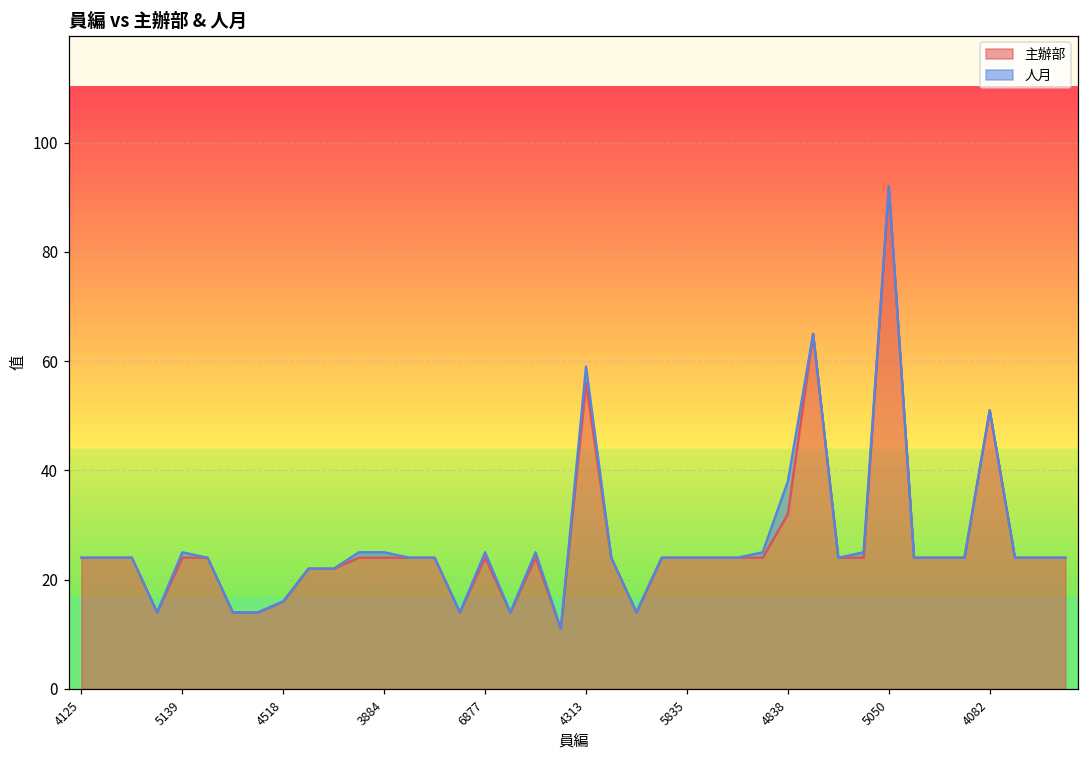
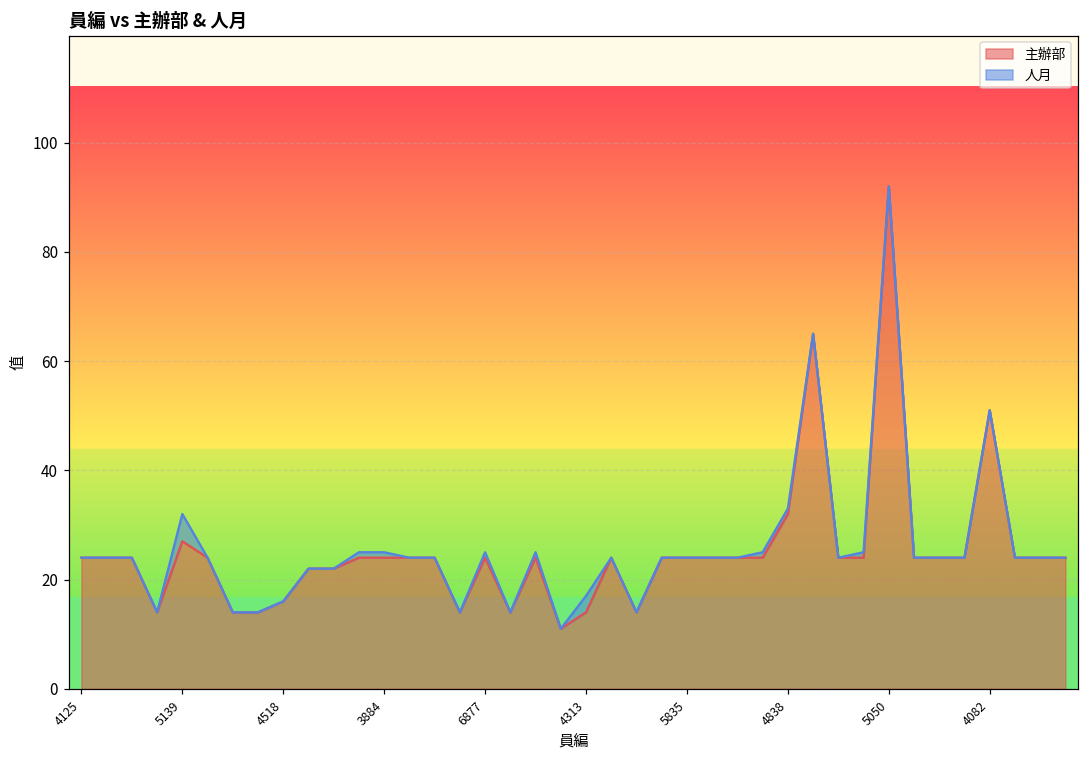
  {
    "主辦部": {
-     "5139": 24,
-     "4313": 56,
+     "5139": 27,
+     "4313": 14,
      "4838": 32
    },
    "人月": {
-     "5139": 1,
+     "5139": 5,
      "4313": 3,
-     "4838": 6
+     "4838": 1
    }
  }
